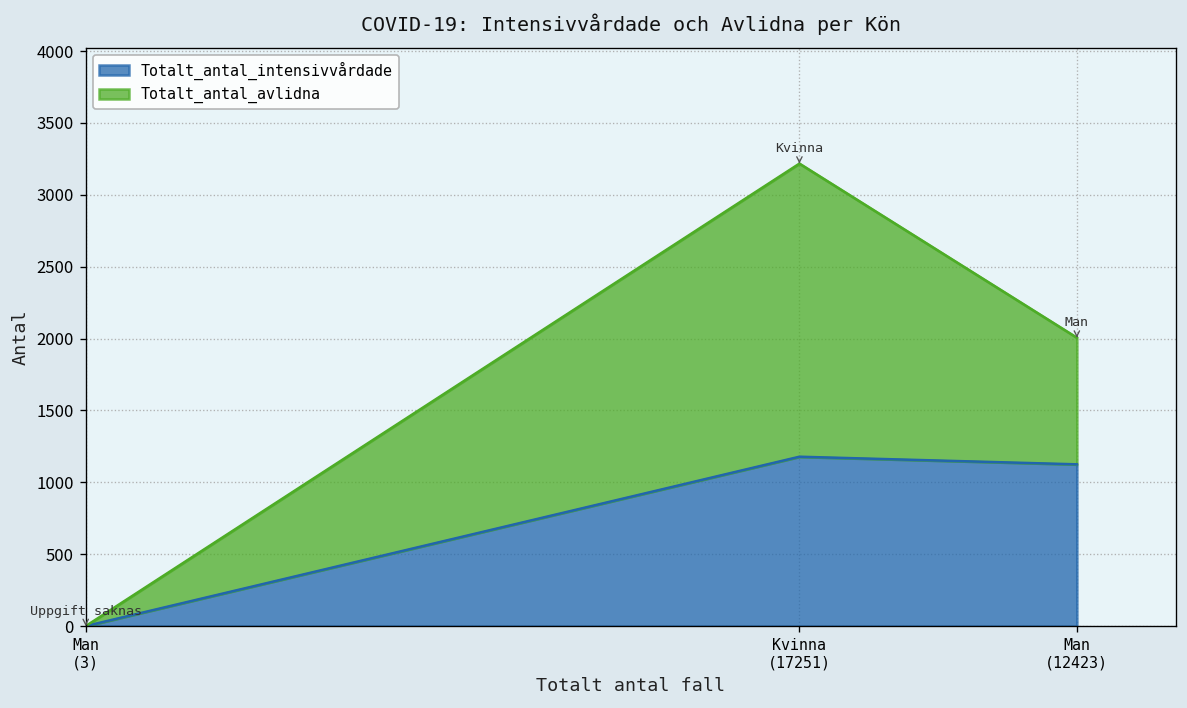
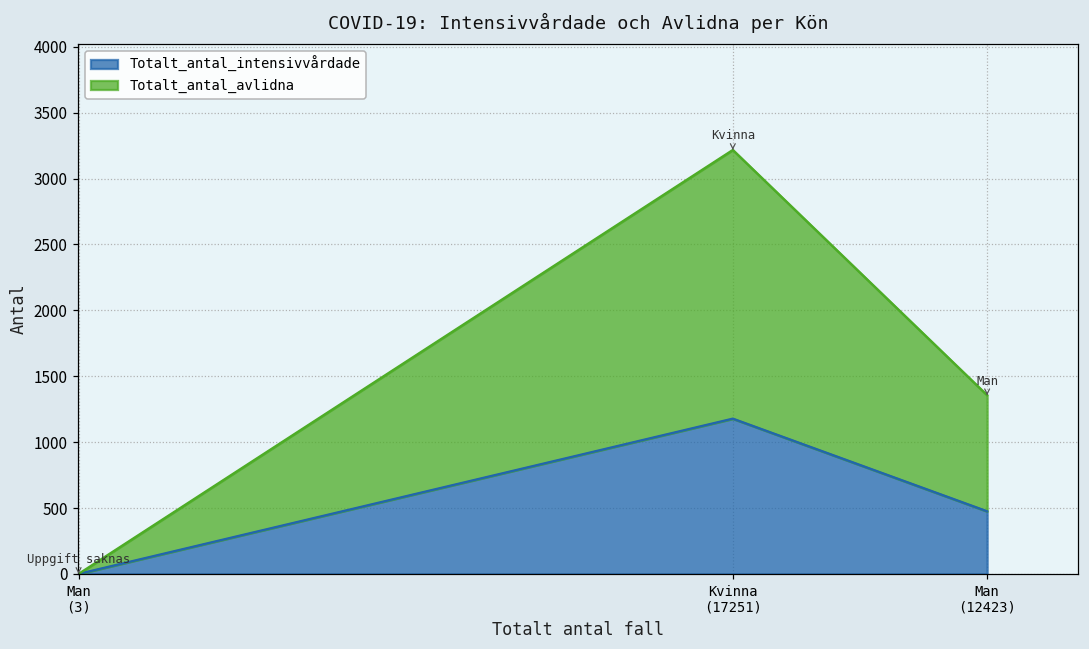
  {
    "Totalt_antal_intensivvårdade": {
      "Kvinna (17251)": 1180,
-     "Man (12423)": 1130
+     "Man (12423)": 480
    },
    "Totalt_antal_avlidna": {
      "Kvinna (17251)": 2040,
      "Man (12423)": 880
    }
  }
